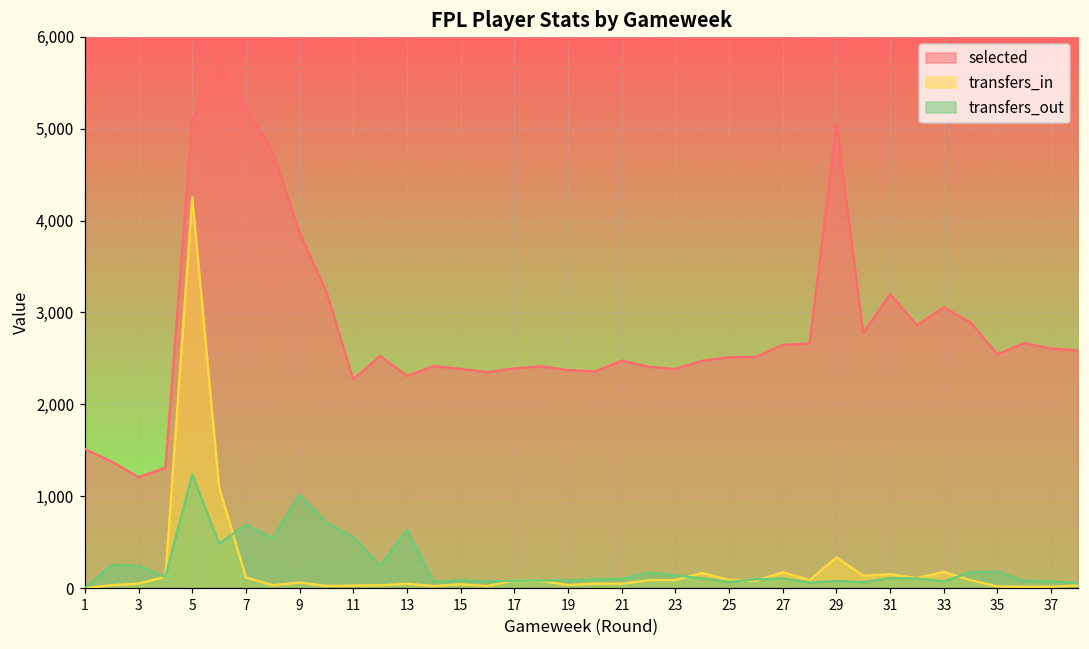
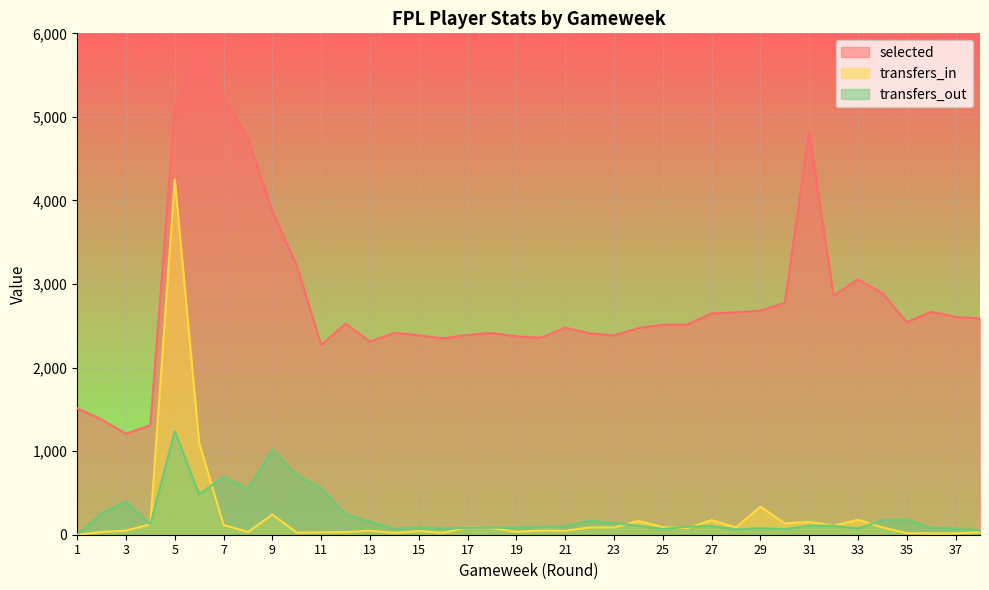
  {
    "selected": {
      "1": "1,500",
      "3": "1,200",
      "5": "5,100",
      "7": "5,200",
      "9": "3,900",
      "11": "2,300",
      "13": "2,300",
      "15": "2,400",
      "17": "2,400",
      "19": "2,400",
      "21": "2,500",
      "23": "2,400",
      "25": "2,500",
      "27": "2,600",
-     "29": "5,000",
-     "31": "3,200",
+     "29": "2,700",
+     "31": "4,800",
      "33": "3,100",
      "35": "2,500",
      "37": "2,600"
    },
    "transfers_in": {
      "3": "100",
      "5": "4,300",
      "7": "100",
-     "9": "100",
+     "9": "200",
      "11": "0",
      "13": "0",
      "15": "0",
      "19": "0",
      "21": "0",
      "23": "100",
      "27": "200",
      "29": "300",
      "31": "200",
      "33": "200",
      "35": "0",
      "37": "0"
    },
    "transfers_out": {
-     "3": "200",
+     "3": "400",
      "5": "1,200",
      "7": "700",
      "9": "1,000",
      "11": "600",
-     "13": "600",
+     "13": "200",
      "15": "100",
      "19": "100",
      "21": "100",
      "23": "100",
      "27": "100",
      "29": "100",
      "31": "100",
      "33": "100",
      "35": "200",
      "37": "100"
    }
  }
